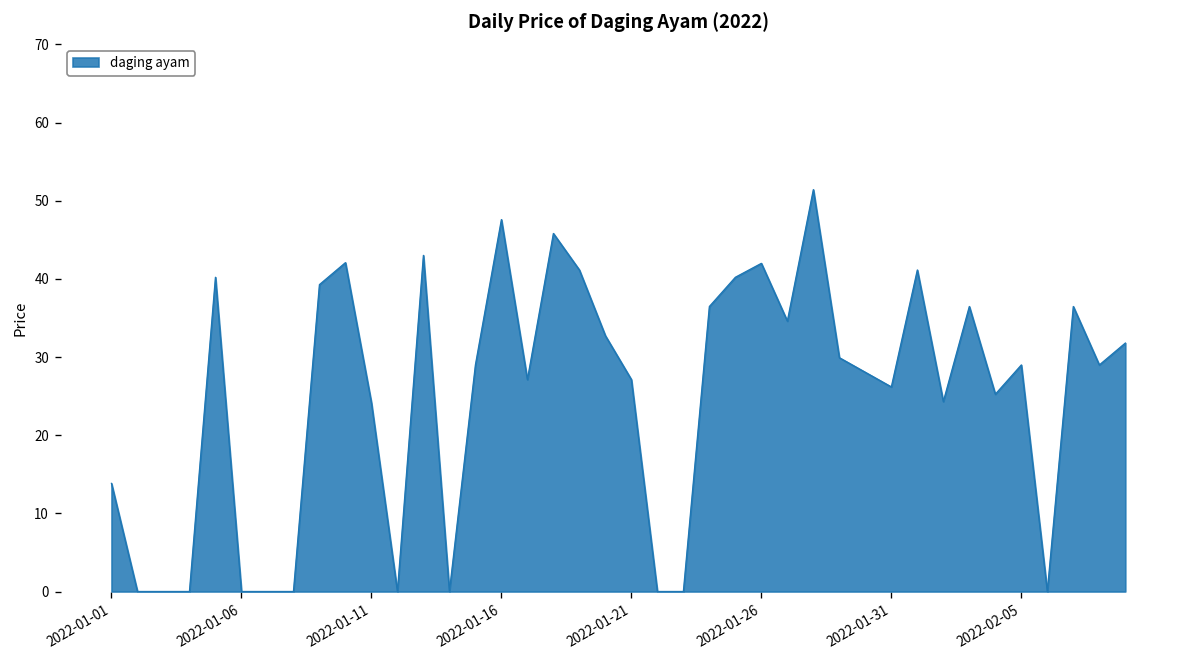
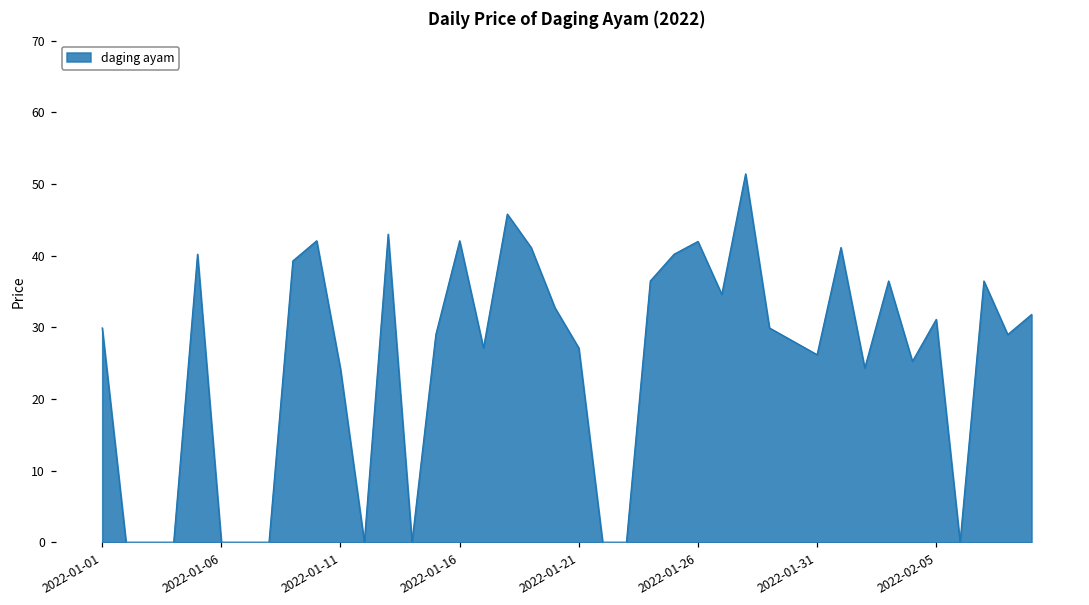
  {
-   "2022-01-01": 14,
+   "2022-01-01": 30,
    "2022-01-06": 0,
    "2022-01-11": 24,
-   "2022-01-16": 48,
+   "2022-01-16": 42,
    "2022-01-21": 27,
    "2022-01-26": 42,
    "2022-01-31": 26,
-   "2022-02-05": 29
+   "2022-02-05": 31
  }
